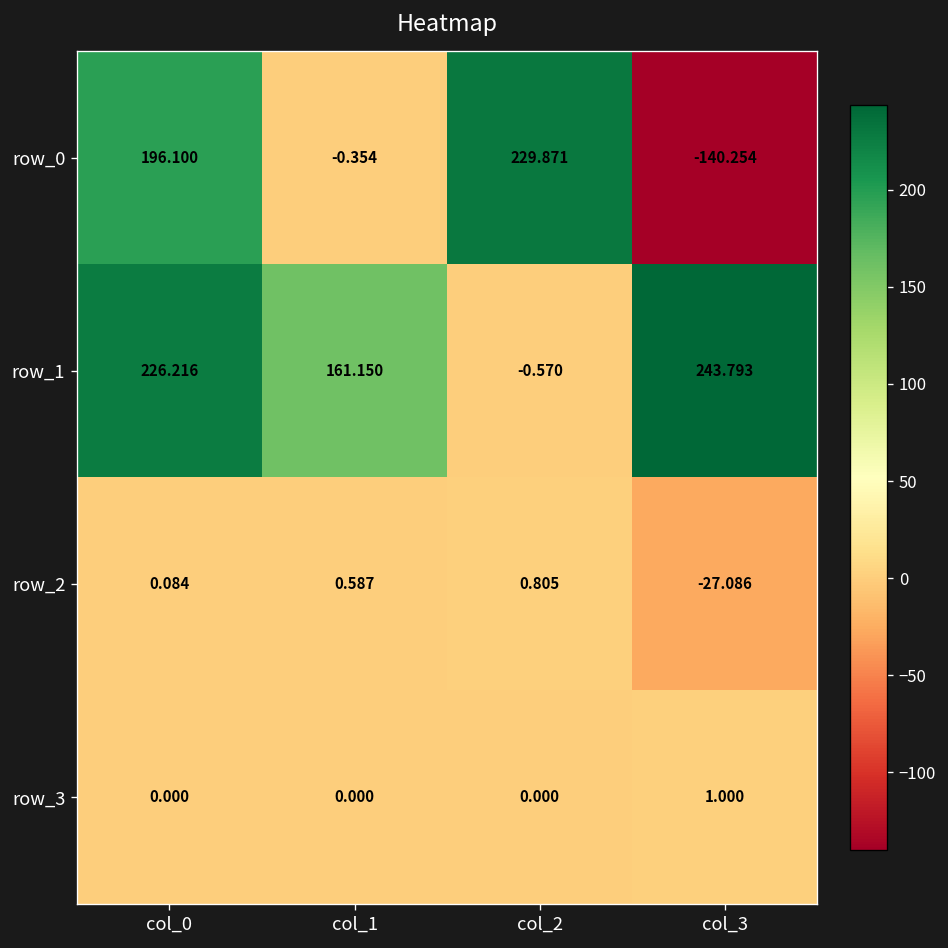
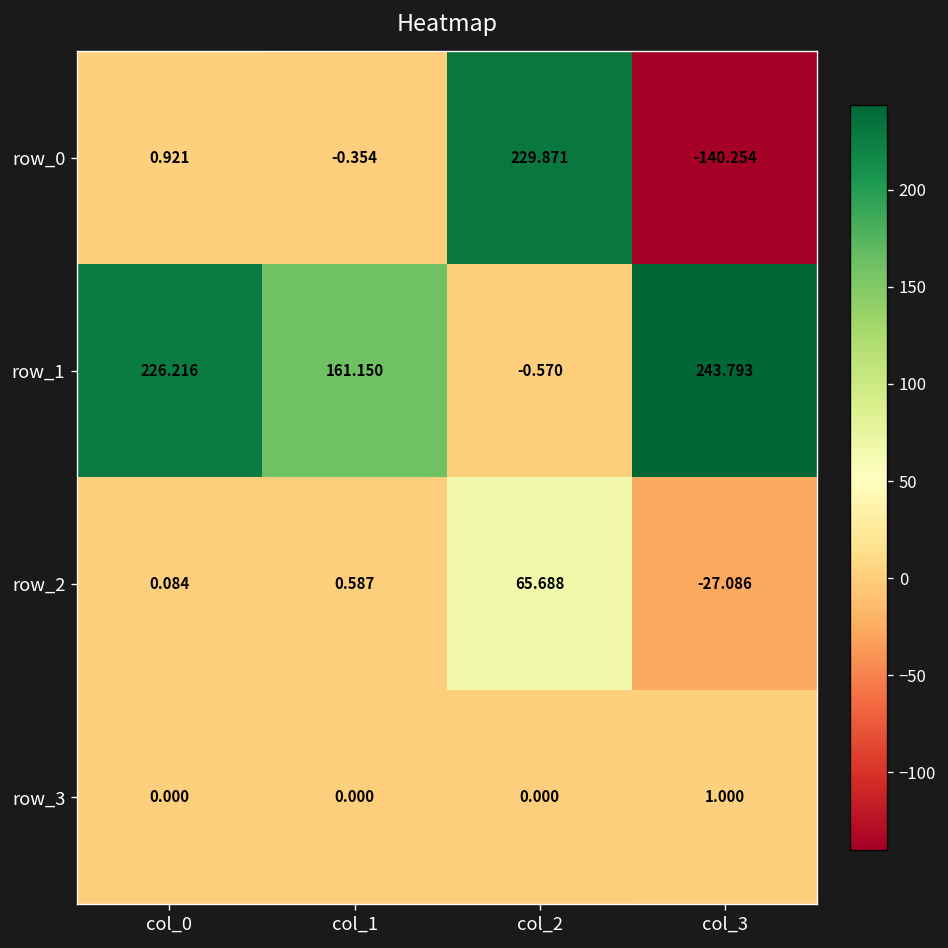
  {
    "row_0": {
-     "col_0": 196.100,
+     "col_0": 0.921,
      "col_1": -0.354,
      "col_2": 229.871,
      "col_3": -140.254
    },
    "row_1": {
      "col_0": 226.216,
      "col_1": 161.150,
      "col_2": -0.570,
      "col_3": 243.793
    },
    "row_2": {
      "col_0": 0.084,
      "col_1": 0.587,
-     "col_2": 0.805,
+     "col_2": 65.688,
      "col_3": -27.086
    },
    "row_3": {
      "col_0": 0.000,
      "col_1": 0.000,
      "col_2": 0.000,
      "col_3": 1.000
    }
  }
